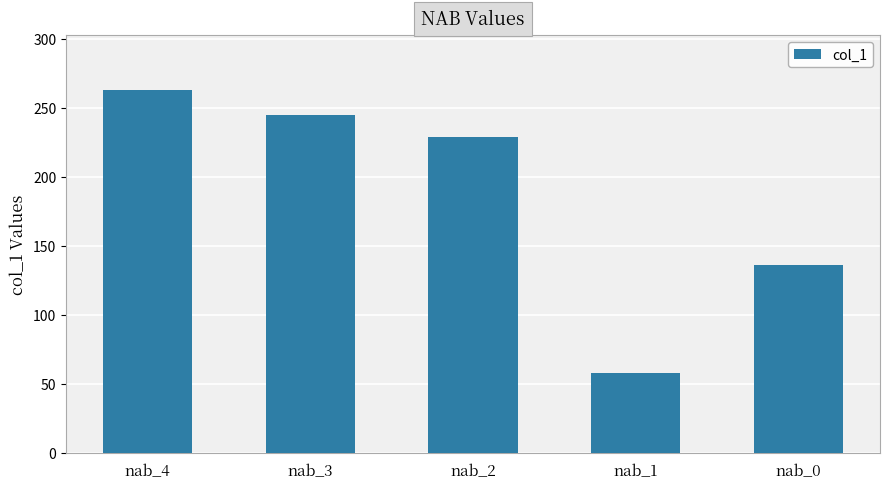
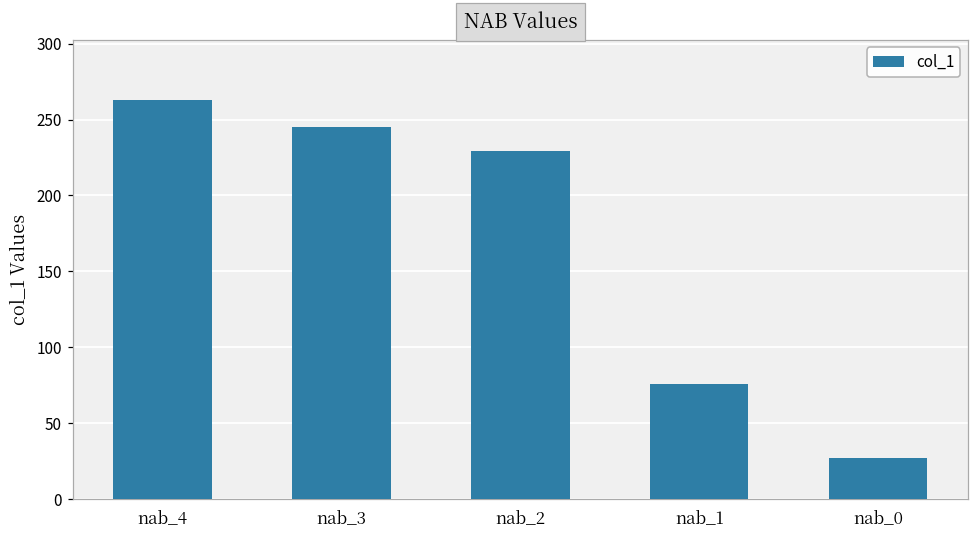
  {
    "nab_4": 263,
    "nab_3": 245,
    "nab_2": 229,
-   "nab_1": 58,
-   "nab_0": 136
+   "nab_1": 76,
+   "nab_0": 27
  }
